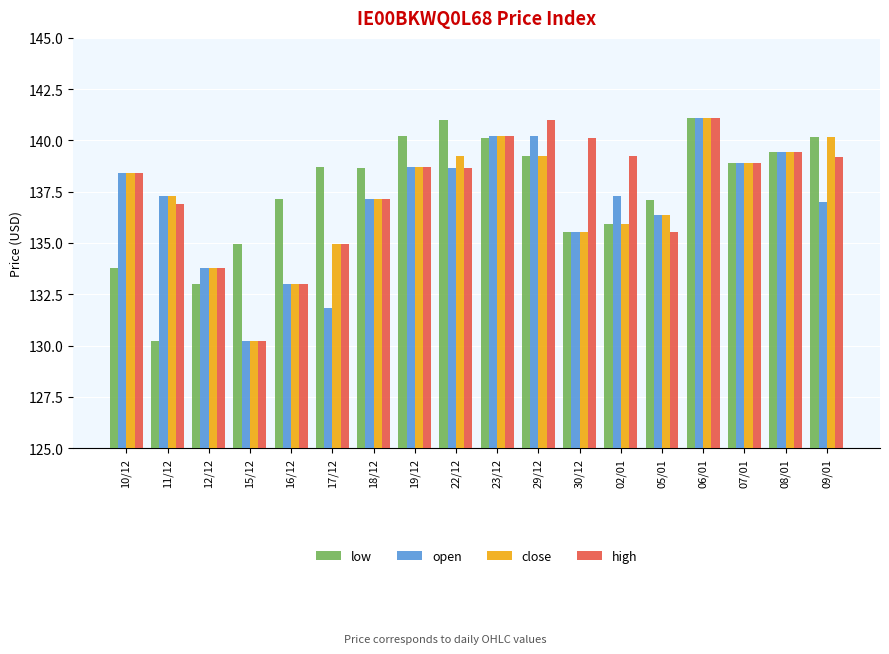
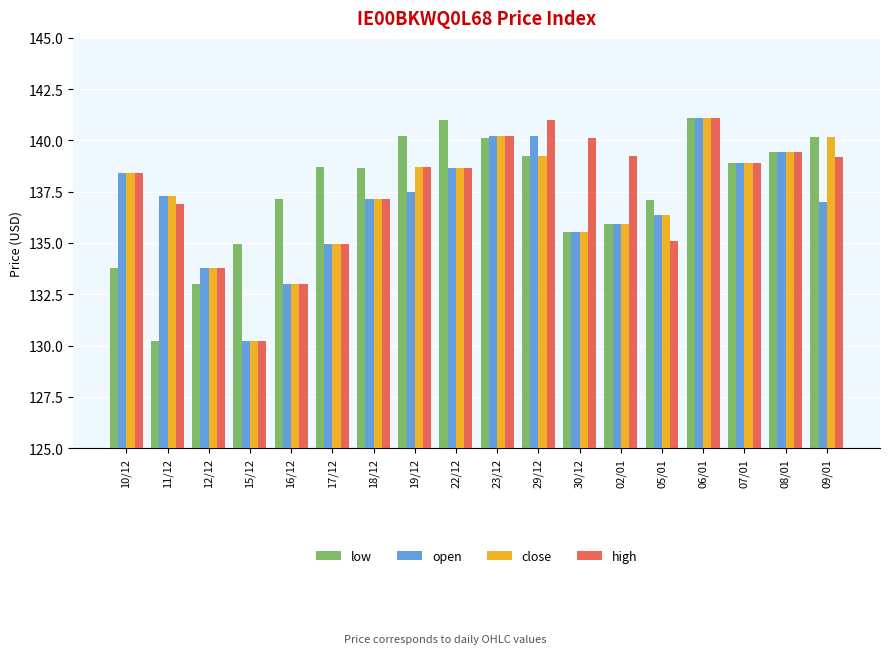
  {
    "low": {
      "10/12": 133.8,
      "11/12": 130.2,
      "12/12": 133.0,
      "15/12": 135.0,
      "16/12": 137.1,
      "17/12": 138.7,
      "18/12": 138.7,
      "19/12": 140.2,
      "22/12": 141.0,
      "23/12": 140.1,
      "29/12": 139.3,
      "30/12": 135.6,
      "02/01": 135.9,
      "05/01": 137.1,
      "06/01": 141.1,
      "07/01": 138.9,
      "08/01": 139.5,
      "09/01": 140.2
    },
    "open": {
      "10/12": 138.4,
      "11/12": 137.3,
      "12/12": 133.8,
      "15/12": 130.2,
      "16/12": 133.0,
-     "17/12": 131.9,
+     "17/12": 135.0,
      "18/12": 137.1,
-     "19/12": 138.7,
+     "19/12": 137.5,
      "22/12": 138.7,
      "23/12": 140.2,
      "29/12": 140.2,
      "30/12": 135.6,
-     "02/01": 137.3,
+     "02/01": 135.9,
      "05/01": 136.4,
      "06/01": 141.1,
      "07/01": 138.9,
      "08/01": 139.5,
      "09/01": 137.0
    },
    "close": {
      "10/12": 138.4,
      "11/12": 137.3,
      "12/12": 133.8,
      "15/12": 130.2,
      "16/12": 133.0,
      "17/12": 135.0,
      "18/12": 137.1,
      "19/12": 138.7,
-     "22/12": 139.2,
+     "22/12": 138.7,
      "23/12": 140.2,
      "29/12": 139.3,
      "30/12": 135.6,
      "02/01": 135.9,
      "05/01": 136.4,
      "06/01": 141.1,
      "07/01": 138.9,
      "08/01": 139.5,
      "09/01": 140.2
    },
    "high": {
      "10/12": 138.4,
      "11/12": 136.9,
      "12/12": 133.8,
      "15/12": 130.2,
      "16/12": 133.0,
      "17/12": 135.0,
      "18/12": 137.1,
      "19/12": 138.7,
      "22/12": 138.7,
      "23/12": 140.2,
      "29/12": 141.0,
      "30/12": 140.1,
      "02/01": 139.3,
-     "05/01": 135.6,
+     "05/01": 135.1,
      "06/01": 141.1,
      "07/01": 138.9,
      "08/01": 139.5,
      "09/01": 139.2
    }
  }
